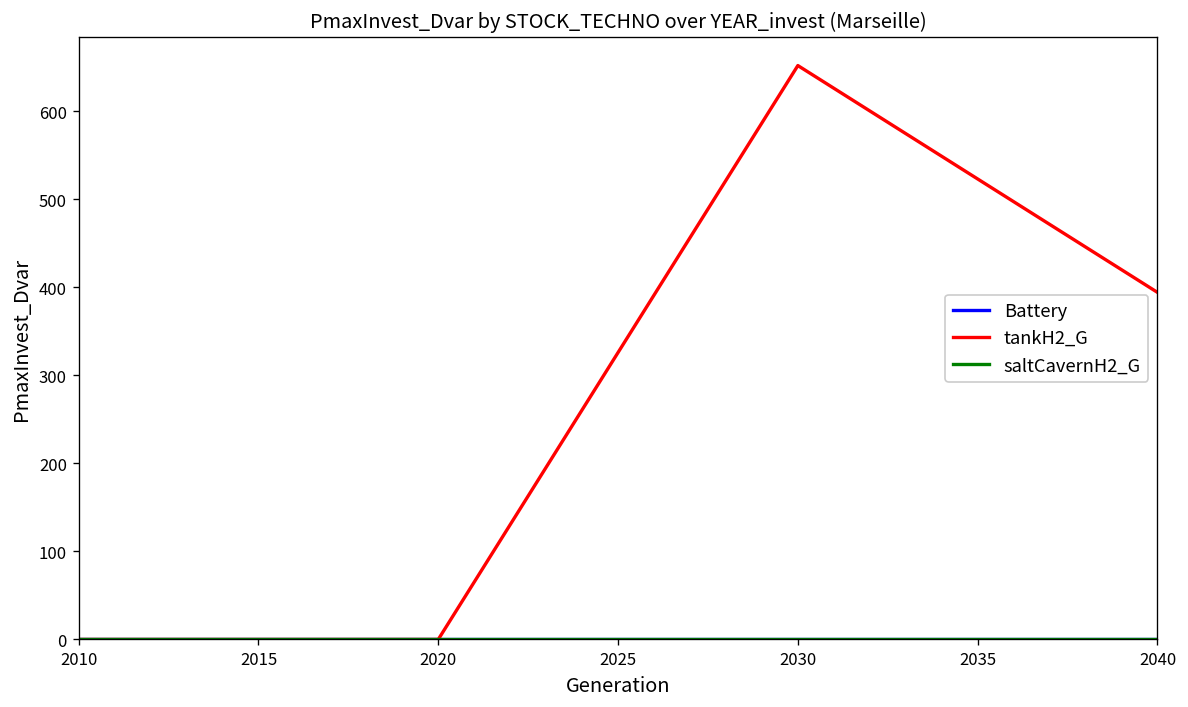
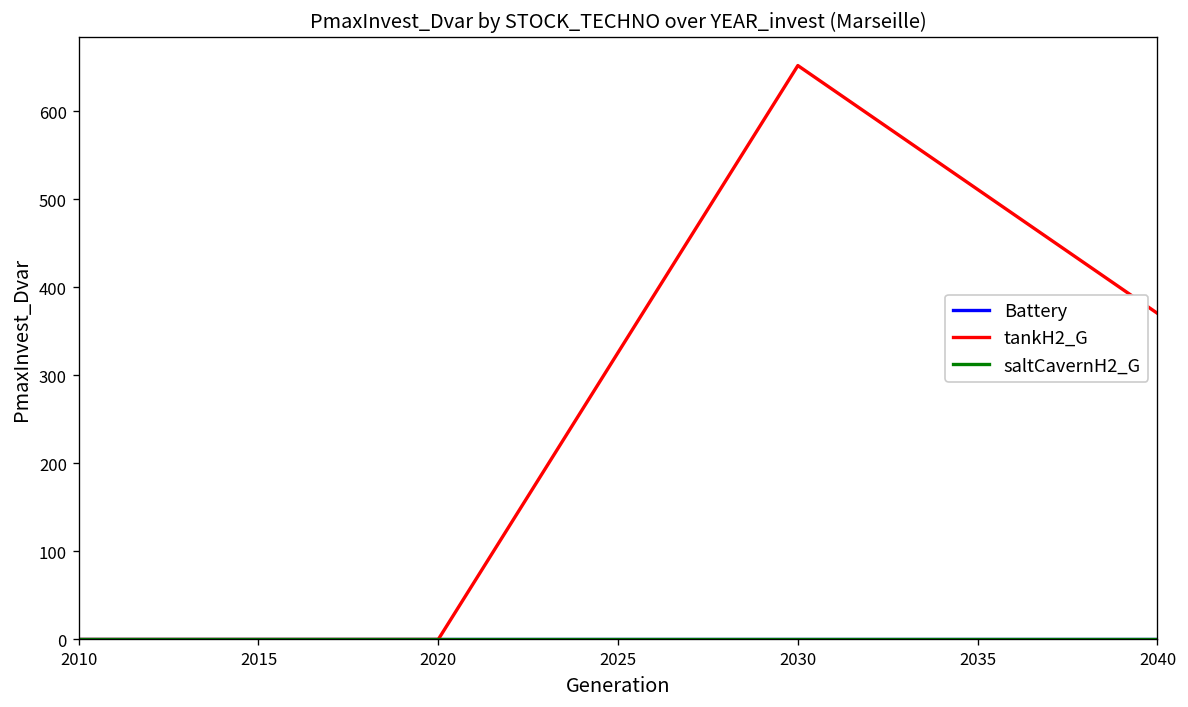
  {
    "saltCavernH2_G": {
      "2030": 0,
      "2040": 0
    },
    "tankH2_G": {
      "2030": 650,
-     "2040": 390
+     "2040": 370
    }
  }
